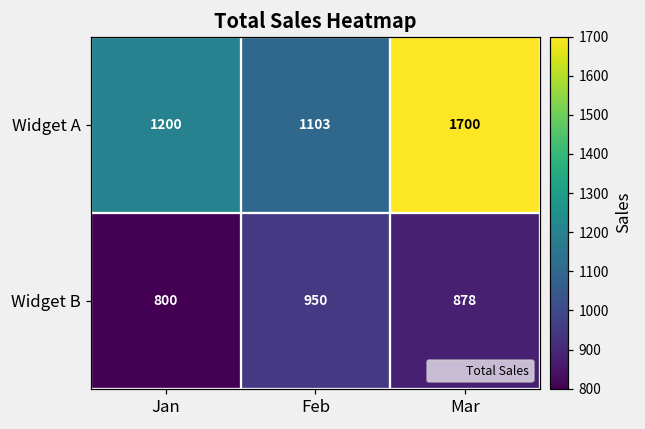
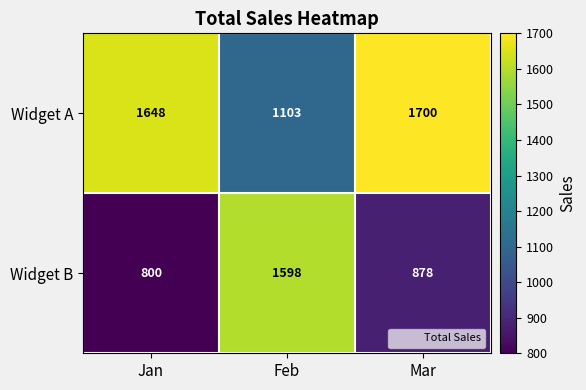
  {
    "Widget A": {
-     "Jan": 1200,
+     "Jan": 1648,
      "Feb": 1103,
      "Mar": 1700
    },
    "Widget B": {
      "Jan": 800,
-     "Feb": 950,
+     "Feb": 1598,
      "Mar": 878
    }
  }
